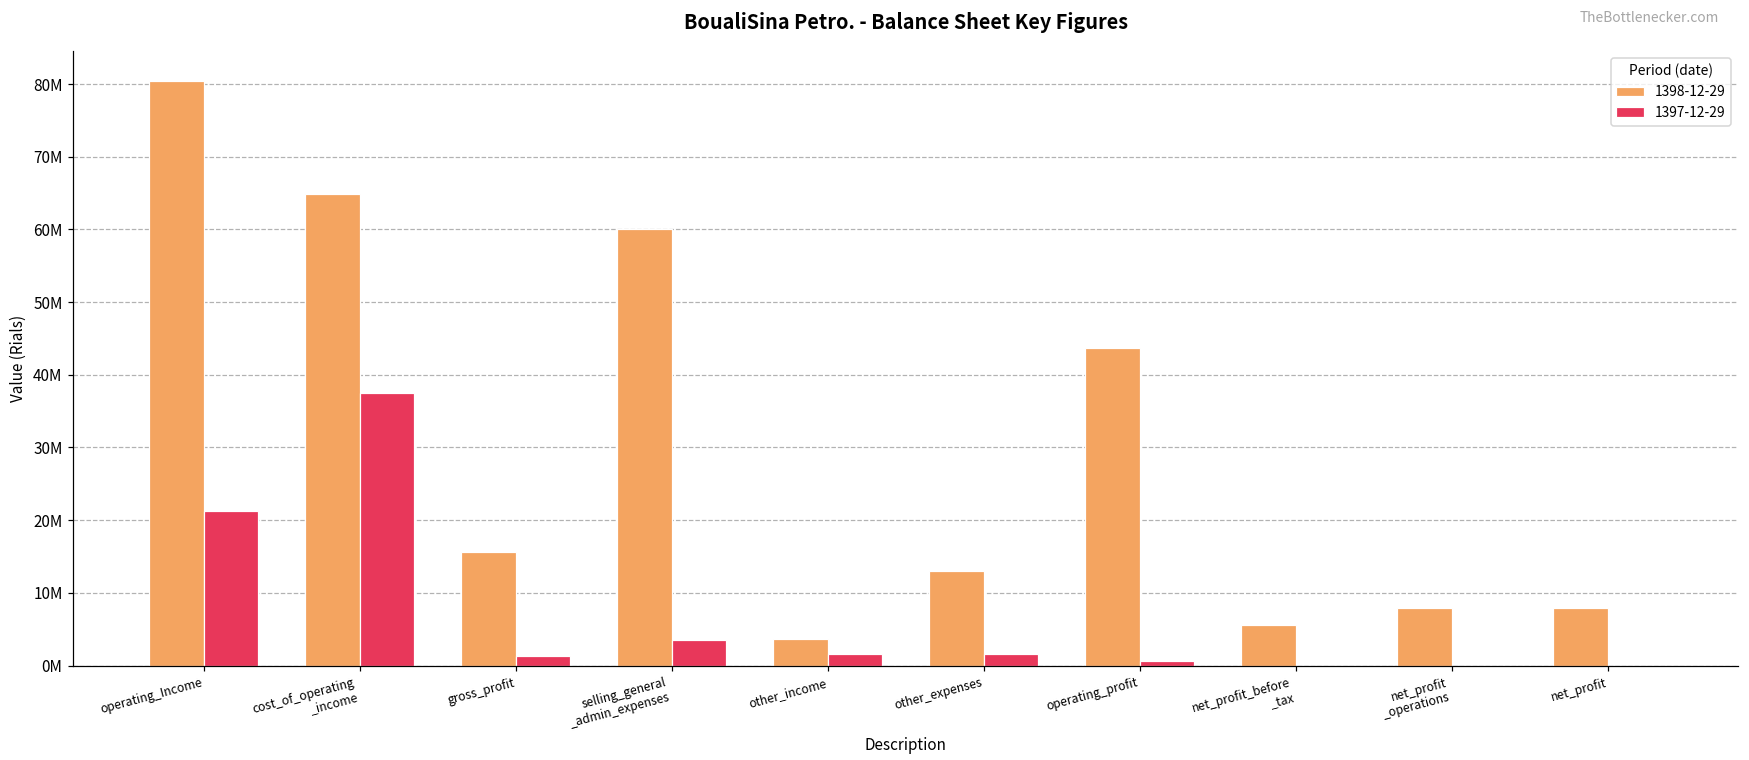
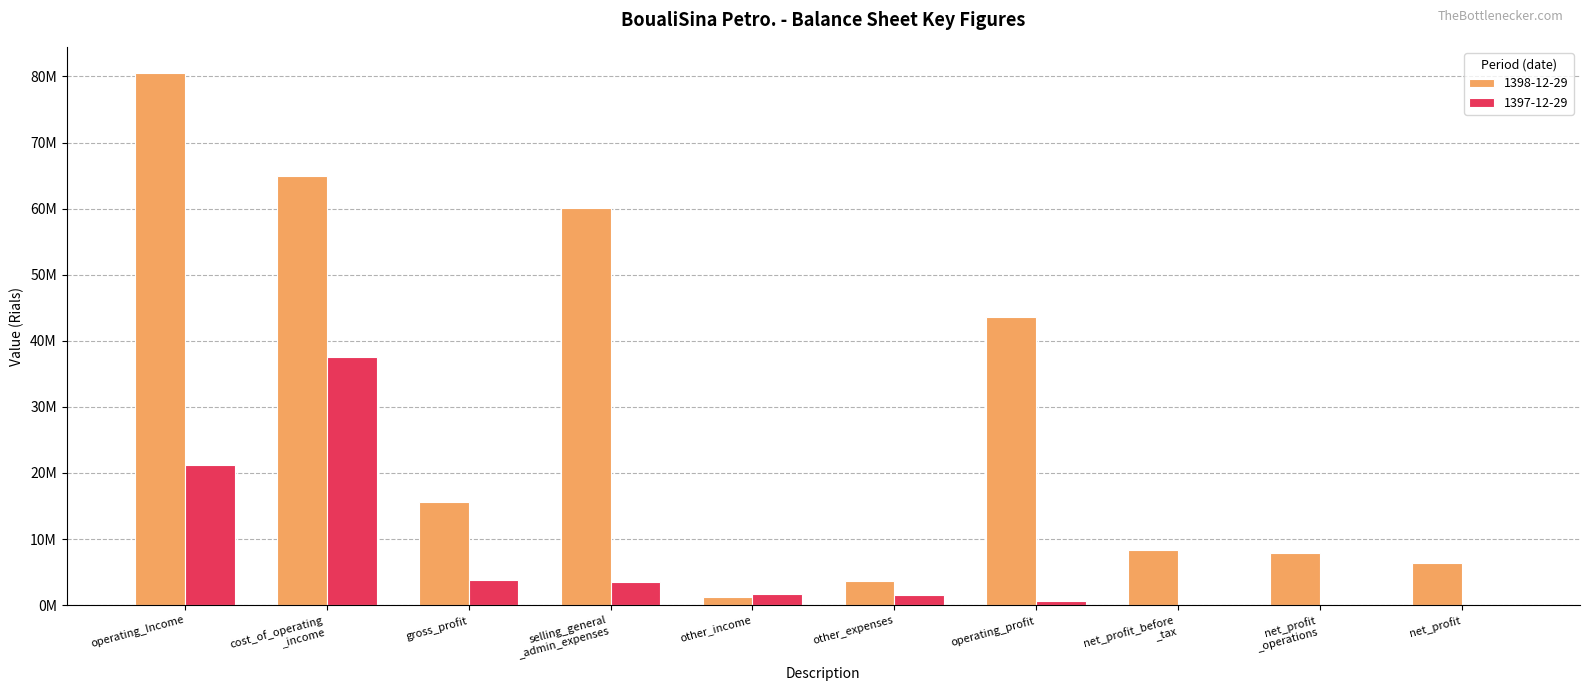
  {
    "1398-12-29": {
      "operating_Income": 80000000,
      "cost_of_operating _income": 65000000,
      "gross_profit": 16000000,
      "selling_general _admin_expenses": 60000000,
-     "other_income": 4000000,
-     "other_expenses": 13000000,
+     "other_income": 1000000,
+     "other_expenses": 4000000,
      "operating_profit": 44000000,
-     "net_profit_before _tax": 6000000,
+     "net_profit_before _tax": 8000000,
      "net_profit _operations": 8000000,
-     "net_profit": 8000000
+     "net_profit": 6000000
    },
    "1397-12-29": {
      "operating_Income": 21000000,
      "cost_of_operating _income": 38000000,
-     "gross_profit": 1000000,
+     "gross_profit": 4000000,
      "selling_general _admin_expenses": 3000000,
      "other_income": 2000000,
      "other_expenses": 2000000,
      "operating_profit": 1000000,
      "net_profit_before _tax": 0,
      "net_profit _operations": 0,
      "net_profit": 0
    }
  }
